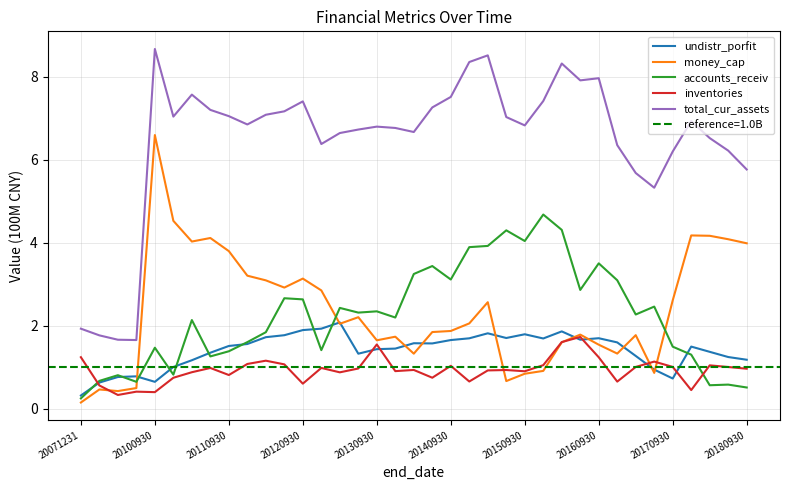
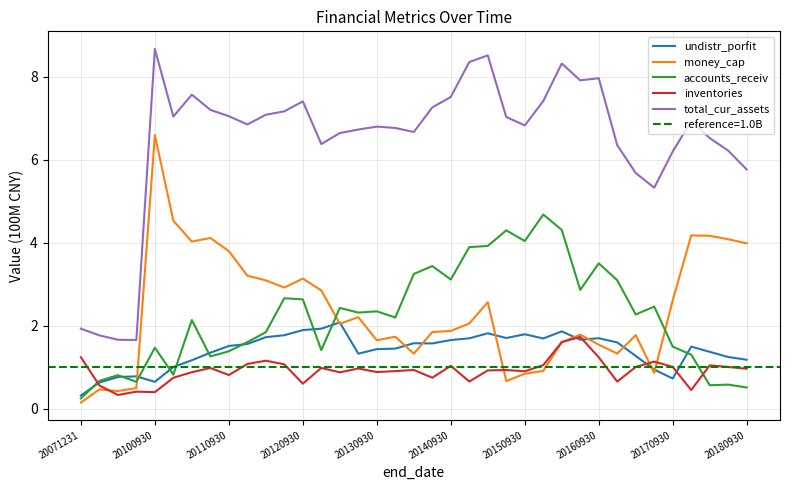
  {
    "undistr_porfit": {
      "20071231": 0.3,
      "20100930": 0.6,
      "20110930": 1.5,
      "20120930": 1.9,
      "20130930": 1.4,
      "20140930": 1.7,
      "20150930": 1.8,
      "20160930": 1.7,
      "20170930": 0.7,
      "20180930": 1.2
    },
    "money_cap": {
      "20071231": 0.1,
      "20100930": 6.6,
      "20110930": 3.8,
      "20120930": 3.1,
      "20130930": 1.6,
      "20140930": 1.9,
      "20160930": 1.5,
      "20170930": 2.6,
      "20180930": 4.0
    },
    "accounts_receiv": {
      "20071231": 0.2,
      "20100930": 1.5,
      "20110930": 1.4,
      "20120930": 2.6,
      "20130930": 2.3,
      "20140930": 3.1,
      "20150930": 4.0,
      "20160930": 3.5,
      "20170930": 1.5,
      "20180930": 0.5
    },
    "inventories": {
      "20071231": 1.2,
      "20100930": 0.4,
      "20110930": 0.8,
      "20120930": 0.6,
-     "20130930": 1.5,
+     "20130930": 0.9,
      "20140930": 1.0,
      "20160930": 1.2,
      "20170930": 1.0,
      "20180930": 1.0
    },
    "total_cur_assets": {
      "20071231": 1.9,
      "20100930": 8.7,
      "20110930": 7.1,
      "20120930": 7.4,
      "20130930": 6.8,
      "20140930": 7.5,
      "20150930": 6.8,
      "20160930": 8.0,
      "20170930": 6.2,
      "20180930": 5.8
    }
  }
